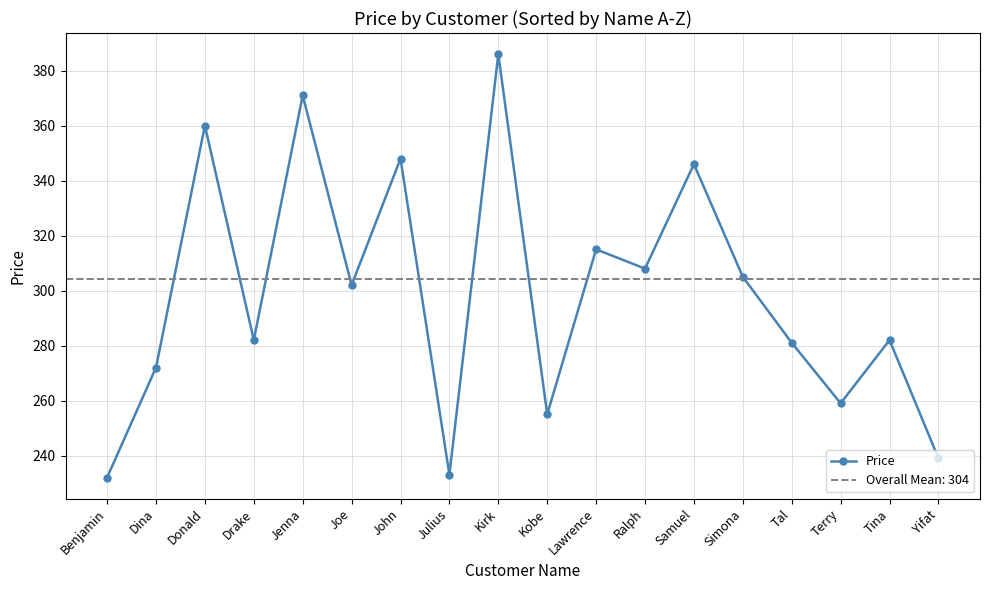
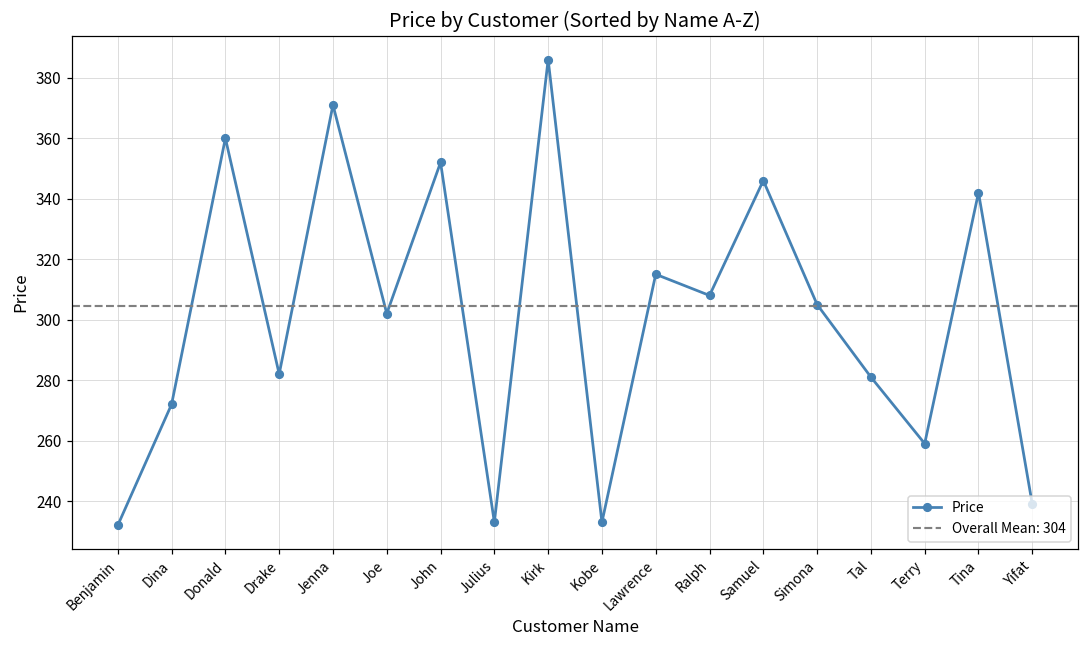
  {
    "Benjamin": 232,
    "Dina": 272,
    "Donald": 360,
    "Drake": 282,
    "Jenna": 371,
    "Joe": 302,
-   "John": 348,
+   "John": 352,
    "Julius": 233,
    "Kirk": 386,
-   "Kobe": 255,
+   "Kobe": 233,
    "Lawrence": 315,
    "Ralph": 308,
    "Samuel": 346,
    "Simona": 305,
    "Tal": 281,
    "Terry": 259,
-   "Tina": 282
+   "Tina": 342
  }
